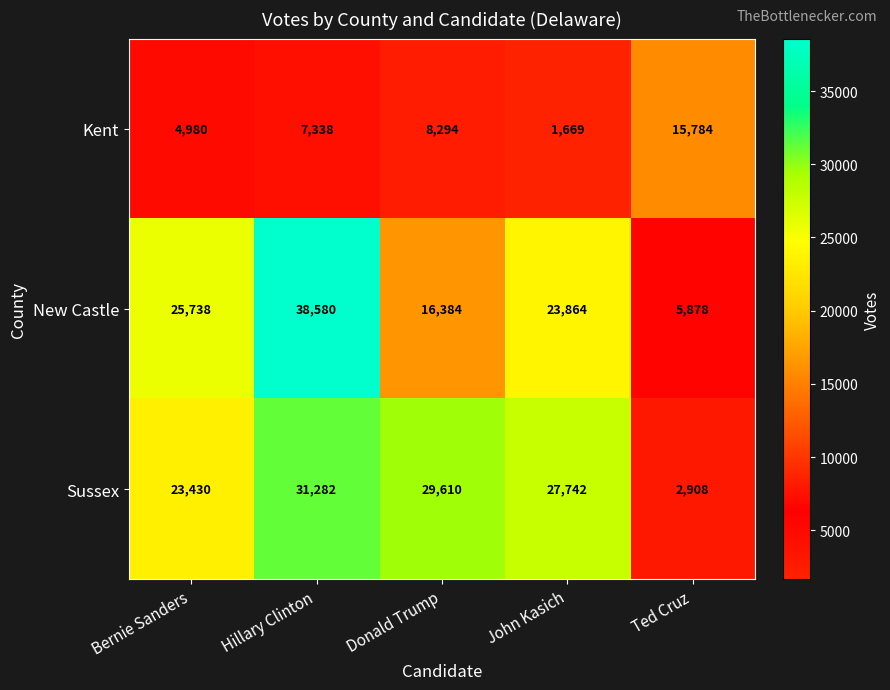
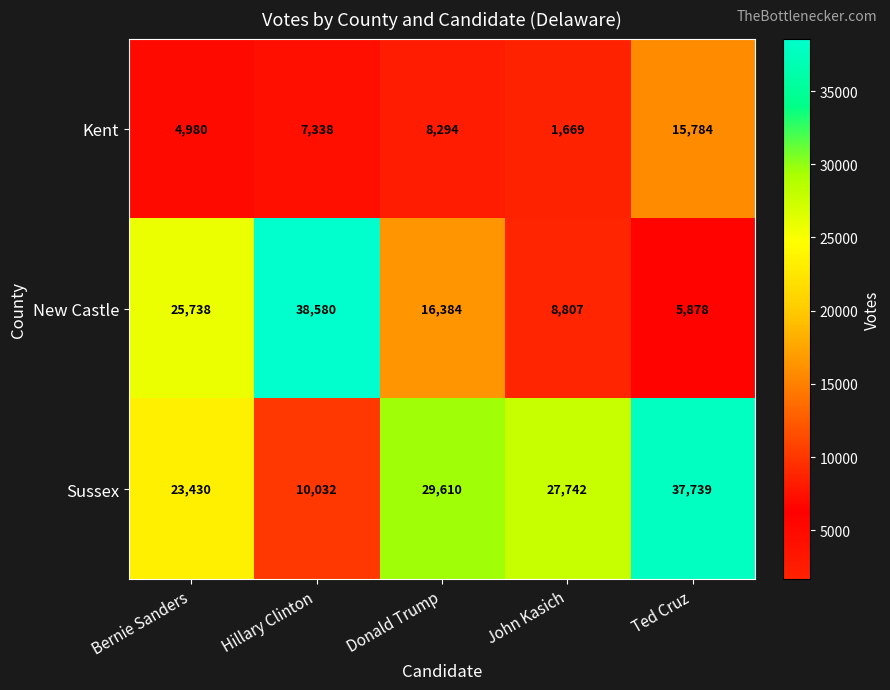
  {
    "Kent": {
      "Bernie Sanders": "4,980",
      "Hillary Clinton": "7,338",
      "Donald Trump": "8,294",
      "John Kasich": "1,669",
      "Ted Cruz": "15,784"
    },
    "New Castle": {
      "Bernie Sanders": "25,738",
      "Hillary Clinton": "38,580",
      "Donald Trump": "16,384",
-     "John Kasich": "23,864",
+     "John Kasich": "8,807",
      "Ted Cruz": "5,878"
    },
    "Sussex": {
      "Bernie Sanders": "23,430",
-     "Hillary Clinton": "31,282",
+     "Hillary Clinton": "10,032",
      "Donald Trump": "29,610",
      "John Kasich": "27,742",
-     "Ted Cruz": "2,908"
+     "Ted Cruz": "37,739"
    }
  }
